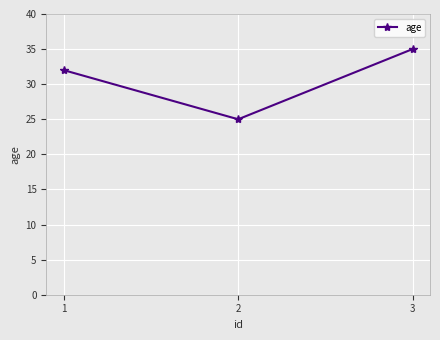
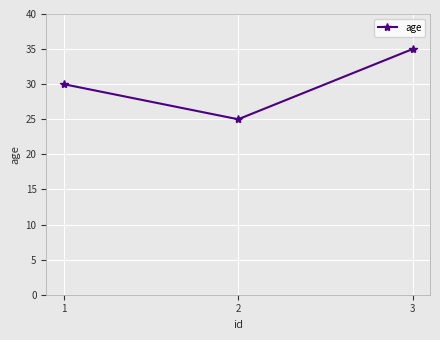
  {
-   "1": 32,
+   "1": 30,
    "2": 25,
    "3": 35
  }
